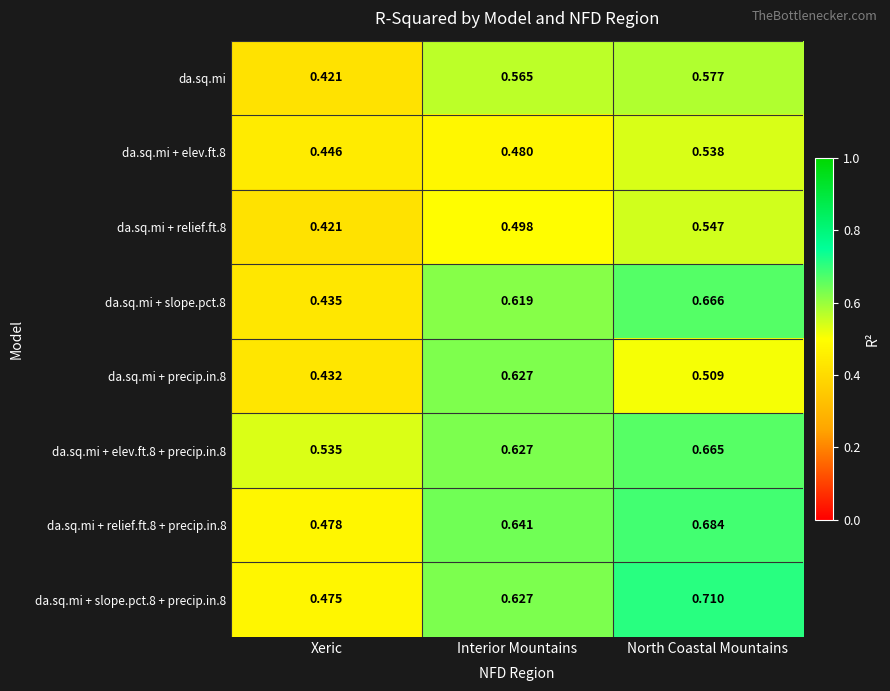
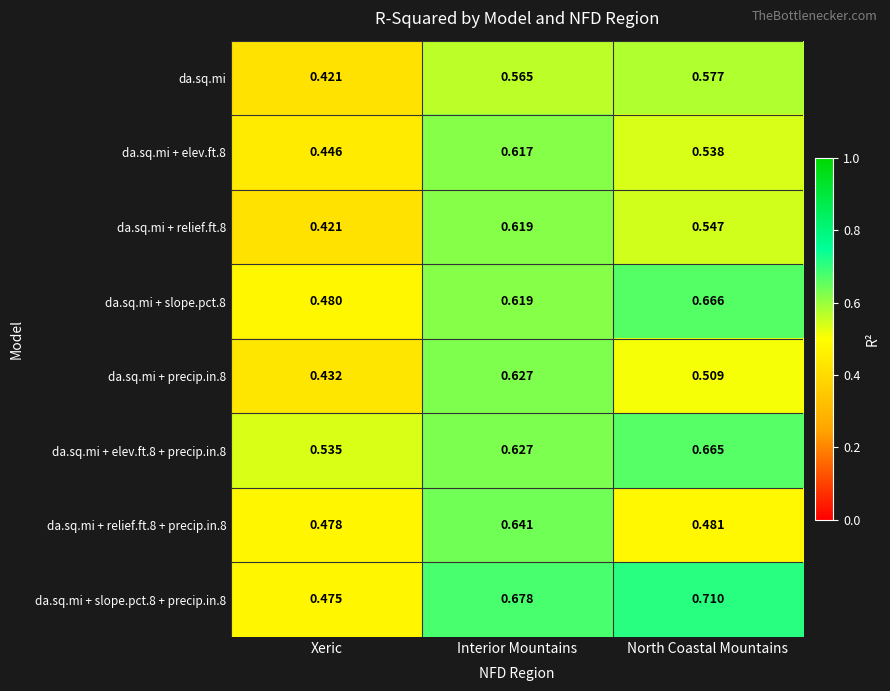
  {
    "da.sq.mi": {
      "Xeric": 0.421,
      "Interior Mountains": 0.565,
      "North Coastal Mountains": 0.577
    },
    "da.sq.mi + elev.ft.8": {
      "Xeric": 0.446,
-     "Interior Mountains": 0.480,
+     "Interior Mountains": 0.617,
      "North Coastal Mountains": 0.538
    },
    "da.sq.mi + relief.ft.8": {
      "Xeric": 0.421,
-     "Interior Mountains": 0.498,
+     "Interior Mountains": 0.619,
      "North Coastal Mountains": 0.547
    },
    "da.sq.mi + slope.pct.8": {
-     "Xeric": 0.435,
+     "Xeric": 0.480,
      "Interior Mountains": 0.619,
      "North Coastal Mountains": 0.666
    },
    "da.sq.mi + precip.in.8": {
      "Xeric": 0.432,
      "Interior Mountains": 0.627,
      "North Coastal Mountains": 0.509
    },
    "da.sq.mi + elev.ft.8 + precip.in.8": {
      "Xeric": 0.535,
      "Interior Mountains": 0.627,
      "North Coastal Mountains": 0.665
    },
    "da.sq.mi + relief.ft.8 + precip.in.8": {
      "Xeric": 0.478,
      "Interior Mountains": 0.641,
-     "North Coastal Mountains": 0.684
+     "North Coastal Mountains": 0.481
    },
    "da.sq.mi + slope.pct.8 + precip.in.8": {
      "Xeric": 0.475,
-     "Interior Mountains": 0.627,
+     "Interior Mountains": 0.678,
      "North Coastal Mountains": 0.710
    }
  }
